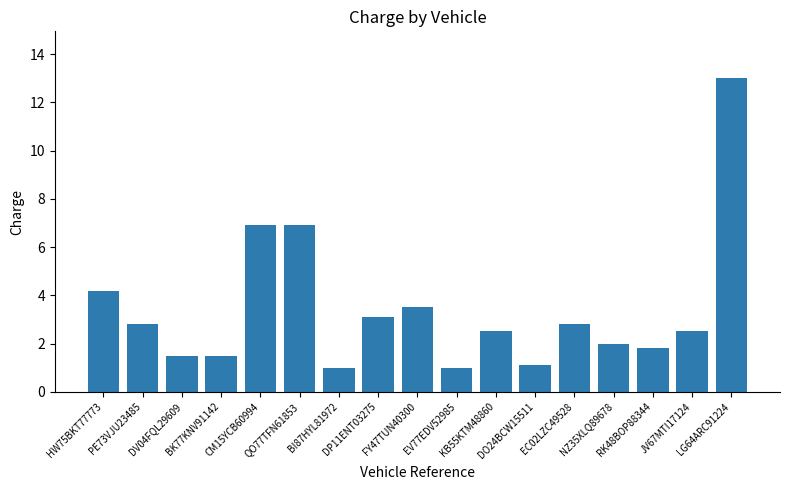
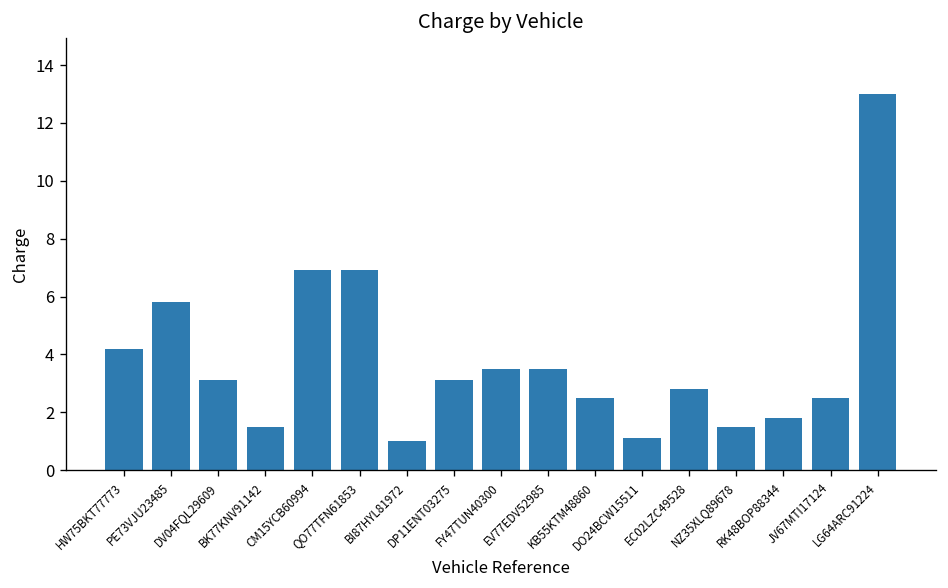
  {
    "HW75BKT77773": 4.2,
-   "PE73VJU23485": 2.8,
-   "DV04FQL29609": 1.5,
+   "PE73VJU23485": 5.8,
+   "DV04FQL29609": 3.1,
    "BK77KNV91142": 1.5,
    "CM15YCB60994": 6.9,
    "QO77TFN61853": 6.9,
    "BI87HYL81972": 1.0,
    "DP11ENT03275": 3.1,
    "FY47TUN40300": 3.5,
-   "EV77EDV52985": 1.0,
+   "EV77EDV52985": 3.5,
    "KB55KTM48860": 2.5,
    "DO24BCW15511": 1.1,
    "EC02LZC49528": 2.8,
-   "NZ35XLQ89678": 2.0,
+   "NZ35XLQ89678": 1.5,
    "RK48BOP88344": 1.8,
    "JV67MTI17124": 2.5,
    "LG64ARC91224": 13.0
  }
